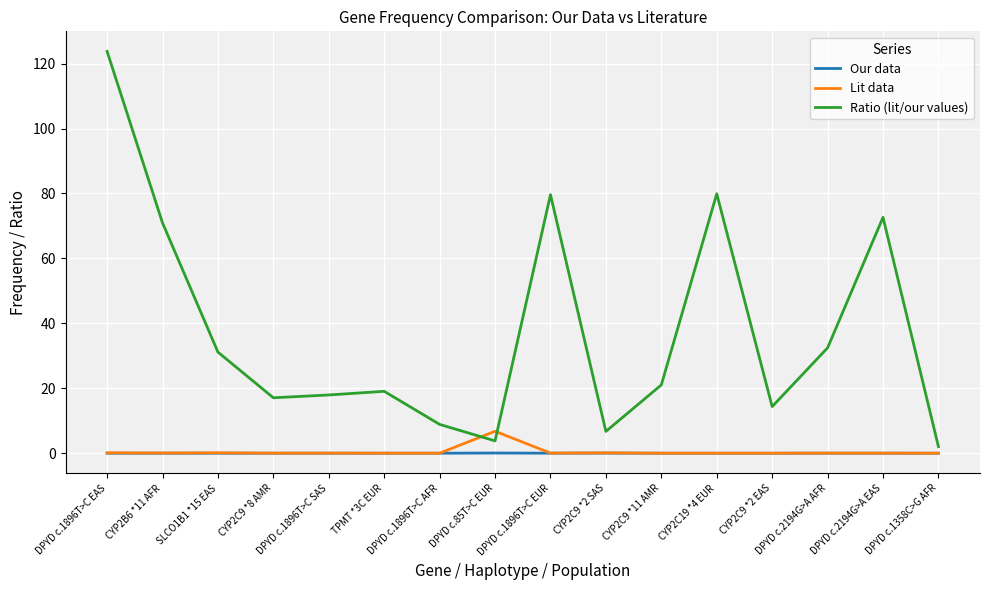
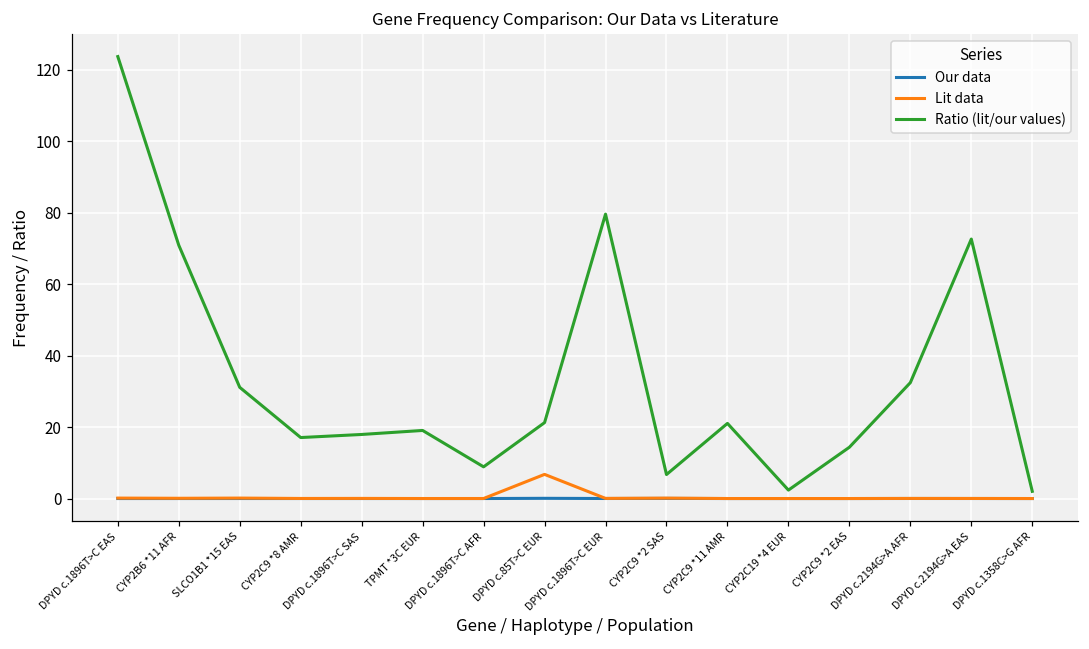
  {
    "Our data": {
      "DPYD c.85T>C EUR": 0
    },
    "Lit data": {
      "DPYD c.85T>C EUR": 7
    },
    "Ratio (lit/our values)": {
      "DPYD c.1896T>C EAS": 124,
      "CYP2B6 *11 AFR": 71,
      "SLCO1B1 *15 EAS": 31,
      "CYP2C9 *8 AMR": 17,
      "DPYD c.1896T>C SAS": 18,
      "TPMT *3C EUR": 19,
      "DPYD c.1896T>C AFR": 9,
-     "DPYD c.85T>C EUR": 4,
+     "DPYD c.85T>C EUR": 21,
      "DPYD c.1896T>C EUR": 80,
      "CYP2C9 *2 SAS": 7,
      "CYP2C9 *11 AMR": 21,
-     "CYP2C19 *4 EUR": 80,
+     "CYP2C19 *4 EUR": 2,
      "CYP2C9 *2 EAS": 14,
      "DPYD c.2194G>A AFR": 32,
      "DPYD c.2194G>A EAS": 73,
      "DPYD c.1358C>G AFR": 2
    }
  }
